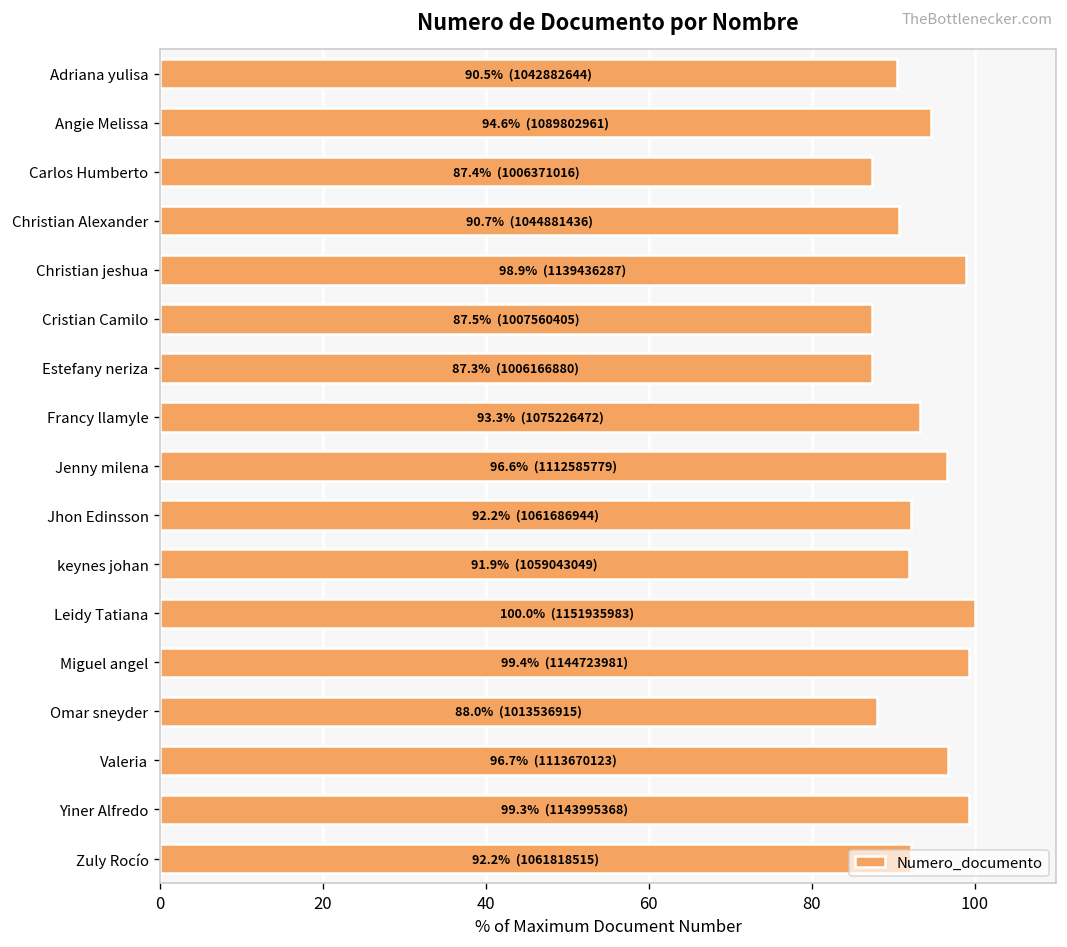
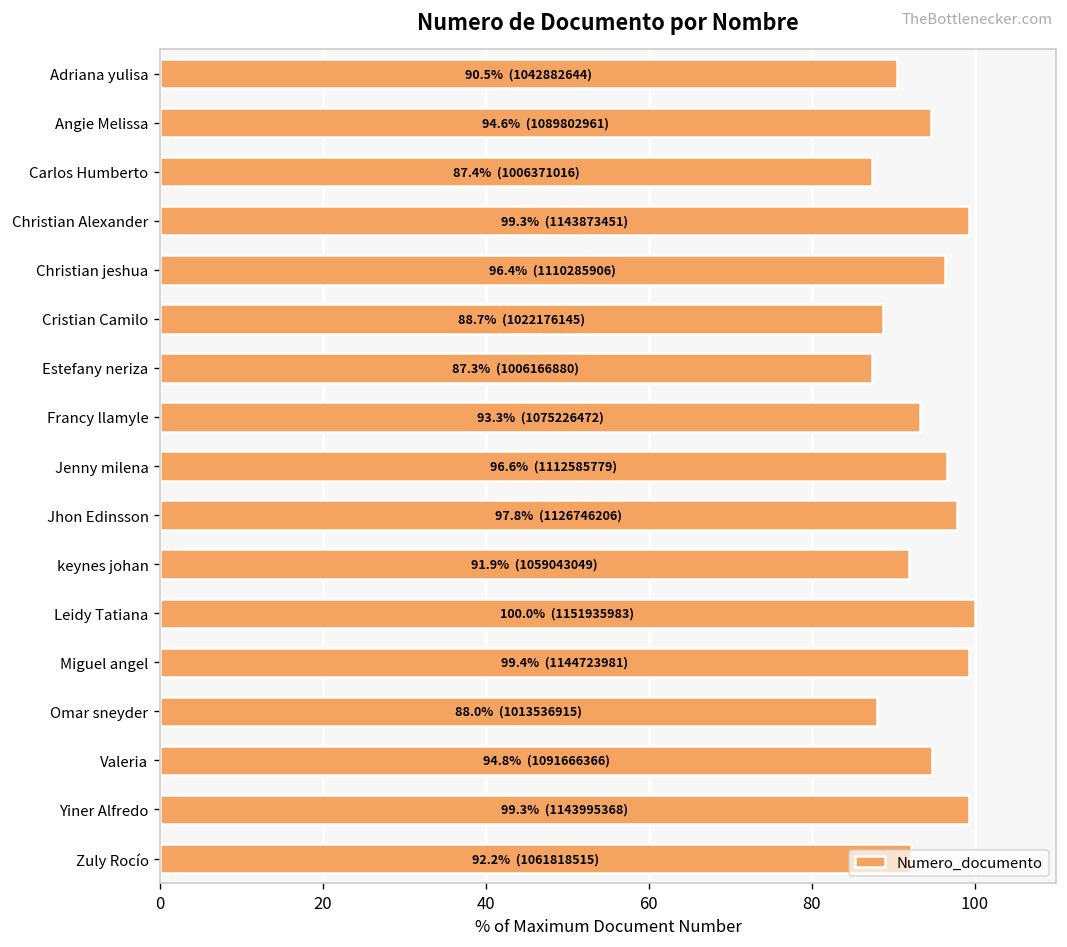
  {
    "Adriana yulisa": "90.5%",
    "Angie Melissa": "94.6%",
    "Carlos Humberto": "87.4%",
-   "Christian Alexander": "90.7% (1044881436)",
-   "Christian jeshua": "98.9% (1139436287)",
-   "Cristian Camilo": "87.5% (1007560405)",
+   "Christian Alexander": "99.3% (1143873451)",
+   "Christian jeshua": "96.4% (1110285906)",
+   "Cristian Camilo": "88.7% (1022176145)",
    "Estefany neriza": "87.3%",
    "Francy llamyle": "93.3%",
    "Jenny milena": "96.6%",
-   "Jhon Edinsson": "92.2% (1061686944)",
+   "Jhon Edinsson": "97.8% (1126746206)",
    "keynes johan": "91.9%",
    "Leidy Tatiana": "100.0%",
    "Miguel angel": "99.4%",
    "Omar sneyder": "88.0%",
-   "Valeria": "96.7% (1113670123)",
+   "Valeria": "94.8% (1091666366)",
    "Yiner Alfredo": "99.3%"
  }
